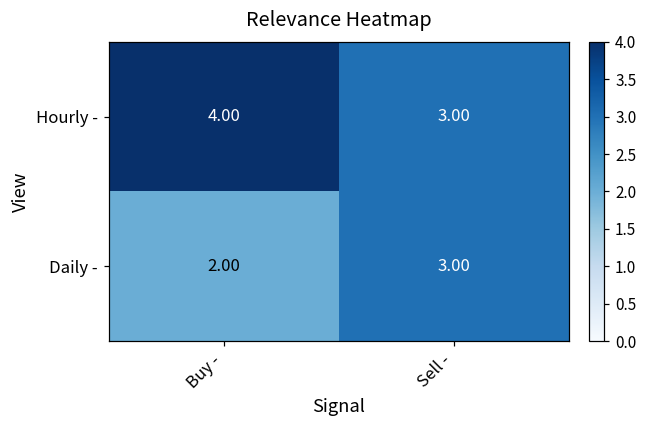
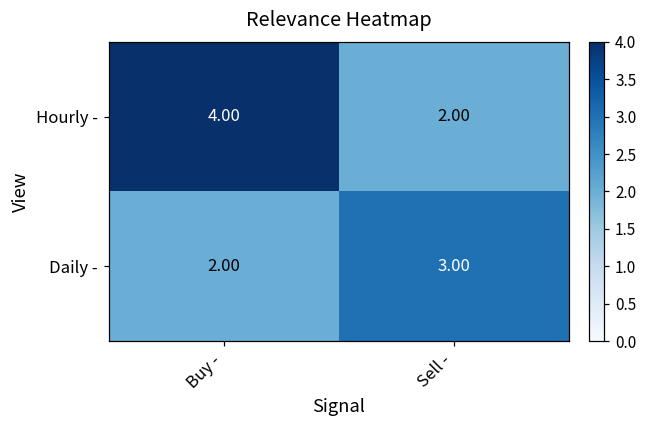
  {
    "Hourly -": {
      "Buy -": 4.00,
-     "Sell -": 3.00
+     "Sell -": 2.00
    },
    "Daily -": {
      "Buy -": 2.00,
      "Sell -": 3.00
    }
  }
